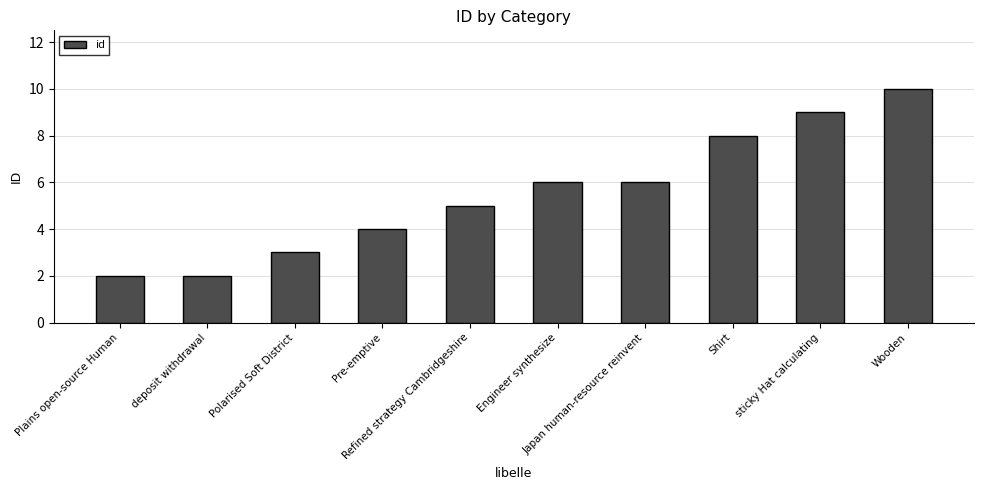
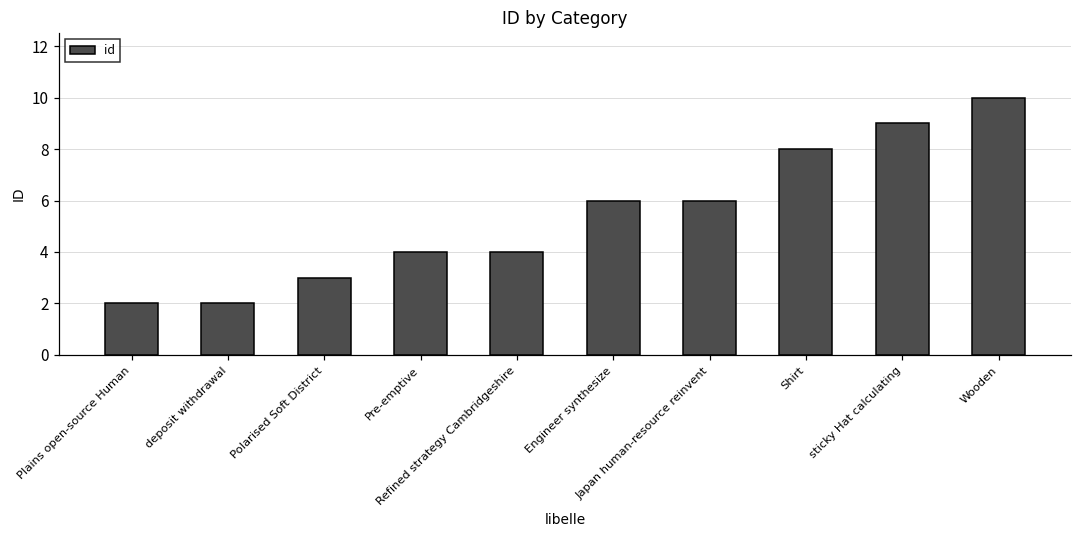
  {
    "Plains open-source Human": 2,
    "deposit withdrawal": 2,
    "Polarised Soft District": 3,
    "Pre-emptive": 4,
-   "Refined strategy Cambridgeshire": 5,
+   "Refined strategy Cambridgeshire": 4,
    "Engineer synthesize": 6,
    "Japan human-resource reinvent": 6,
    "Shirt": 8,
    "sticky Hat calculating": 9,
    "Wooden": 10
  }
